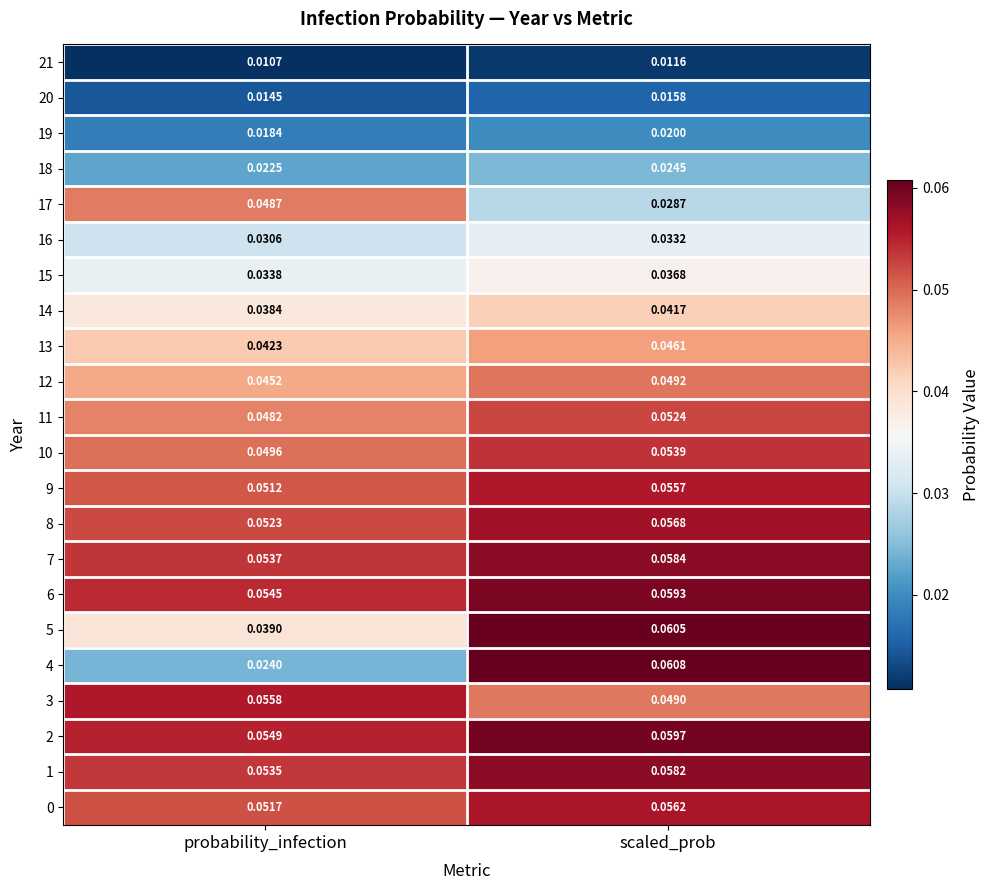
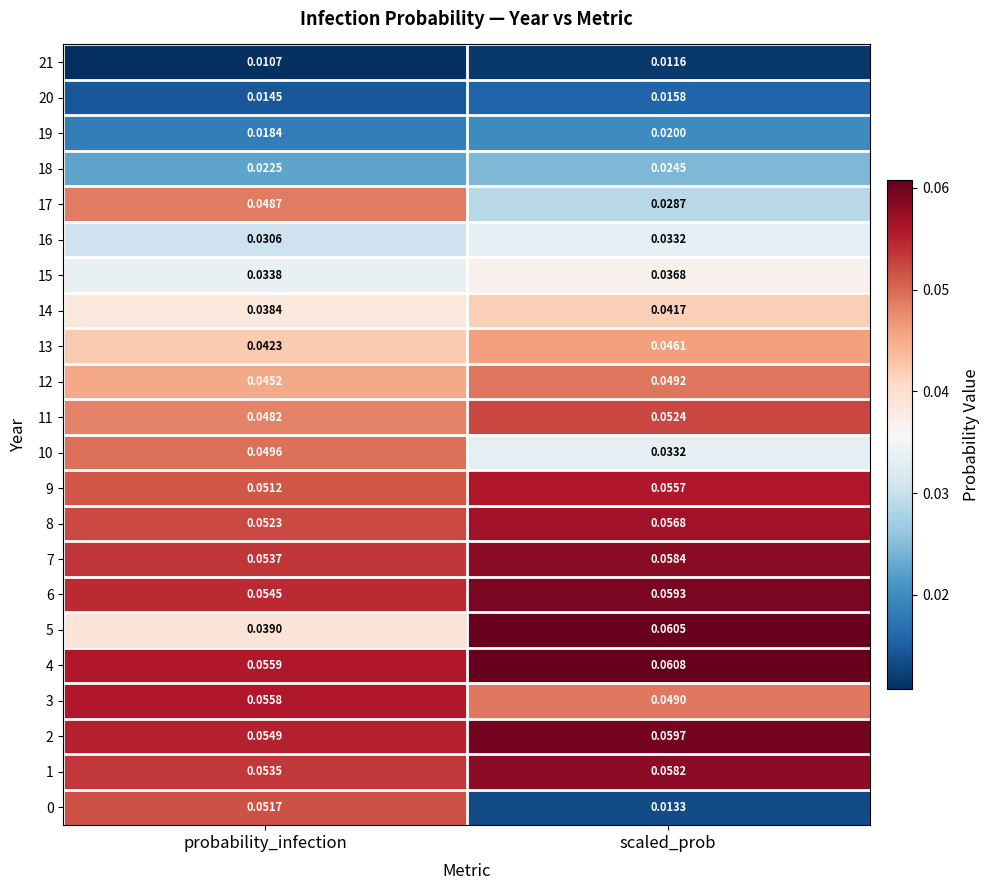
  {
    "21": {
      "probability_infection": 0.0107,
      "scaled_prob": 0.0116
    },
    "20": {
      "probability_infection": 0.0145,
      "scaled_prob": 0.0158
    },
    "19": {
      "probability_infection": 0.0184,
      "scaled_prob": 0.0200
    },
    "18": {
      "probability_infection": 0.0225,
      "scaled_prob": 0.0245
    },
    "17": {
      "probability_infection": 0.0487,
      "scaled_prob": 0.0287
    },
    "16": {
      "probability_infection": 0.0306,
      "scaled_prob": 0.0332
    },
    "15": {
      "probability_infection": 0.0338,
      "scaled_prob": 0.0368
    },
    "14": {
      "probability_infection": 0.0384,
      "scaled_prob": 0.0417
    },
    "13": {
      "probability_infection": 0.0423,
      "scaled_prob": 0.0461
    },
    "12": {
      "probability_infection": 0.0452,
      "scaled_prob": 0.0492
    },
    "11": {
      "probability_infection": 0.0482,
      "scaled_prob": 0.0524
    },
    "10": {
      "probability_infection": 0.0496,
-     "scaled_prob": 0.0539
+     "scaled_prob": 0.0332
    },
    "9": {
      "probability_infection": 0.0512,
      "scaled_prob": 0.0557
    },
    "8": {
      "probability_infection": 0.0523,
      "scaled_prob": 0.0568
    },
    "7": {
      "probability_infection": 0.0537,
      "scaled_prob": 0.0584
    },
    "6": {
      "probability_infection": 0.0545,
      "scaled_prob": 0.0593
    },
    "5": {
      "probability_infection": 0.0390,
      "scaled_prob": 0.0605
    },
    "4": {
-     "probability_infection": 0.0240,
+     "probability_infection": 0.0559,
      "scaled_prob": 0.0608
    },
    "3": {
      "probability_infection": 0.0558,
      "scaled_prob": 0.0490
    },
    "2": {
      "probability_infection": 0.0549,
      "scaled_prob": 0.0597
    },
    "1": {
      "probability_infection": 0.0535,
      "scaled_prob": 0.0582
    },
    "0": {
      "probability_infection": 0.0517,
-     "scaled_prob": 0.0562
+     "scaled_prob": 0.0133
    }
  }
